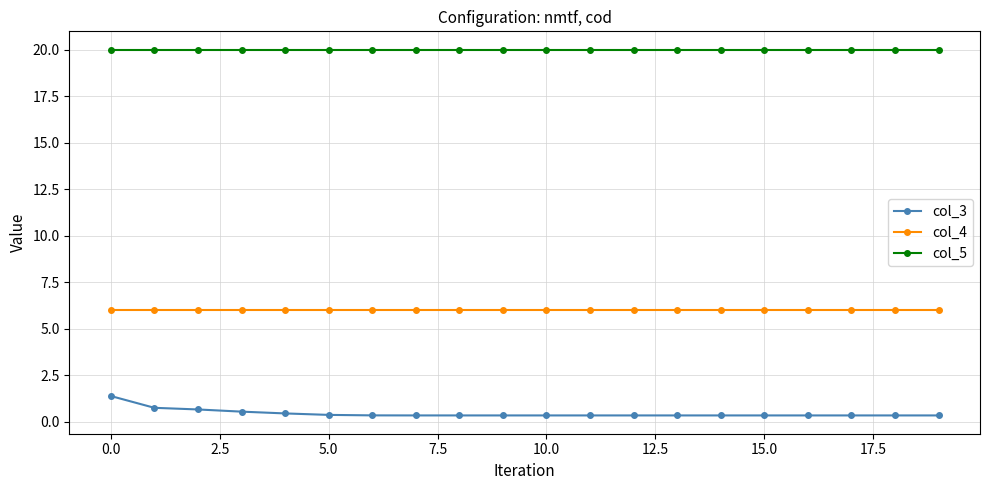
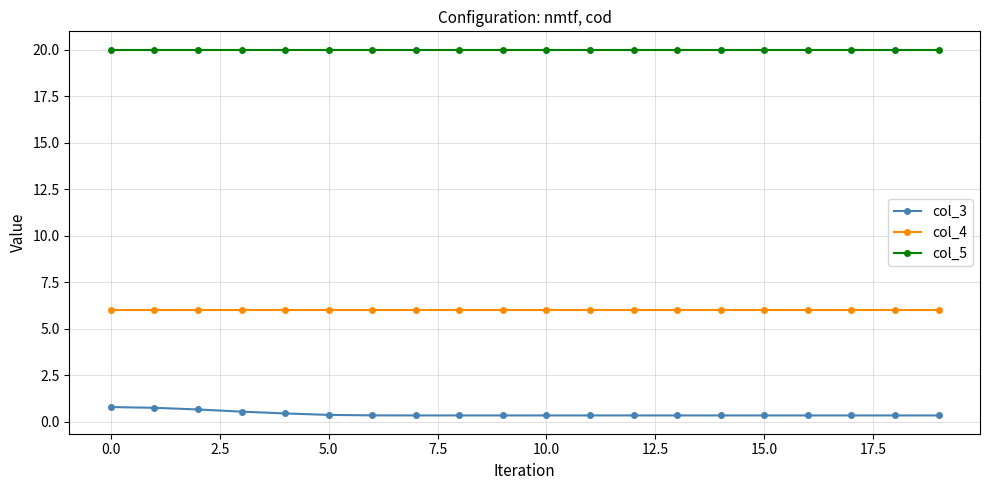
  {
    "col_3": {
-     "0.0": 1.4,
+     "0.0": 0.8,
      "5.0": 0.4,
      "10.0": 0.3,
      "15.0": 0.3
    },
    "col_4": {
      "0.0": 6.0,
      "5.0": 6.0,
      "10.0": 6.0,
      "15.0": 6.0
    },
    "col_5": {
      "0.0": 20.0,
      "5.0": 20.0,
      "10.0": 20.0,
      "15.0": 20.0
    }
  }
